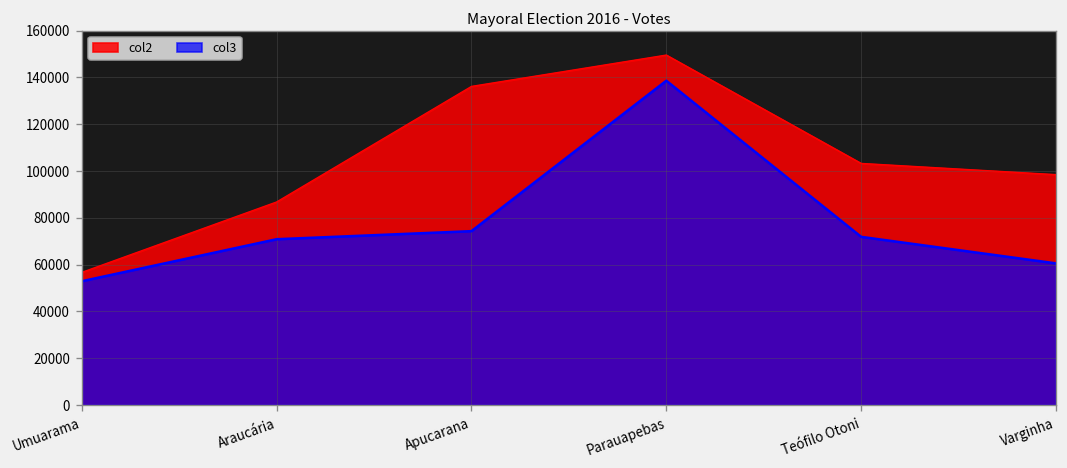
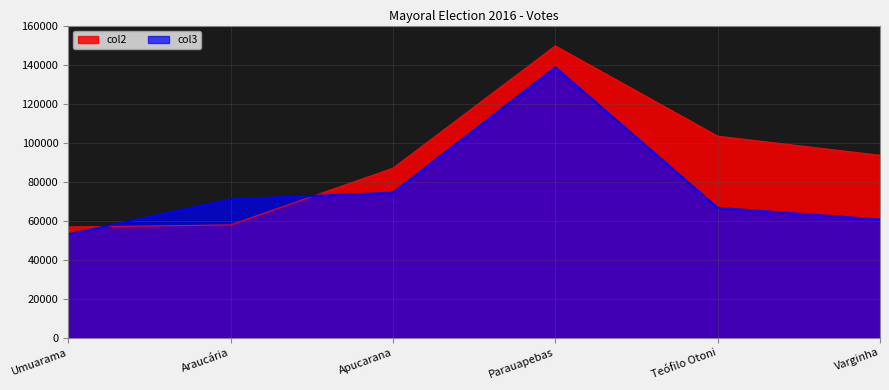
  {
    "col2": {
      "Umuarama": 57000,
-     "Araucária": 87000,
-     "Apucarana": 136000,
+     "Araucária": 58000,
+     "Apucarana": 87000,
      "Parauapebas": 150000,
      "Teófilo Otoni": 103000,
-     "Varginha": 98000
+     "Varginha": 93000
    },
    "col3": {
      "Umuarama": 53000,
      "Araucária": 71000,
      "Apucarana": 74000,
      "Parauapebas": 139000,
-     "Teófilo Otoni": 72000,
+     "Teófilo Otoni": 67000,
      "Varginha": 61000
    }
  }
